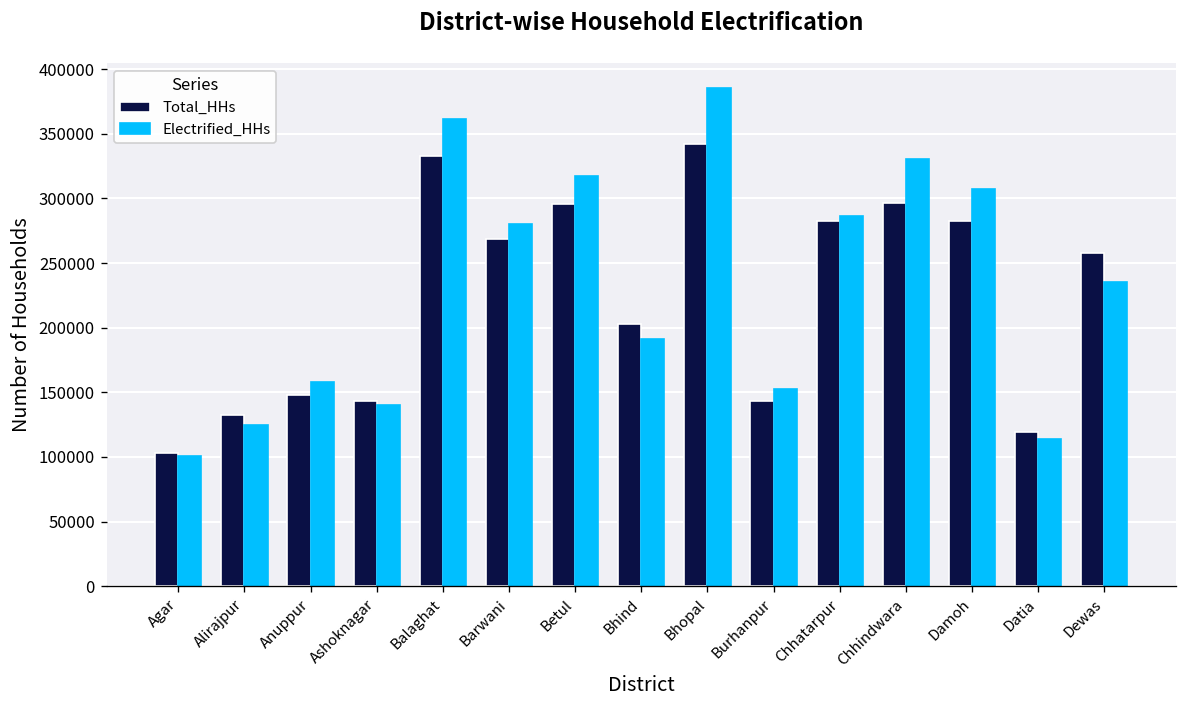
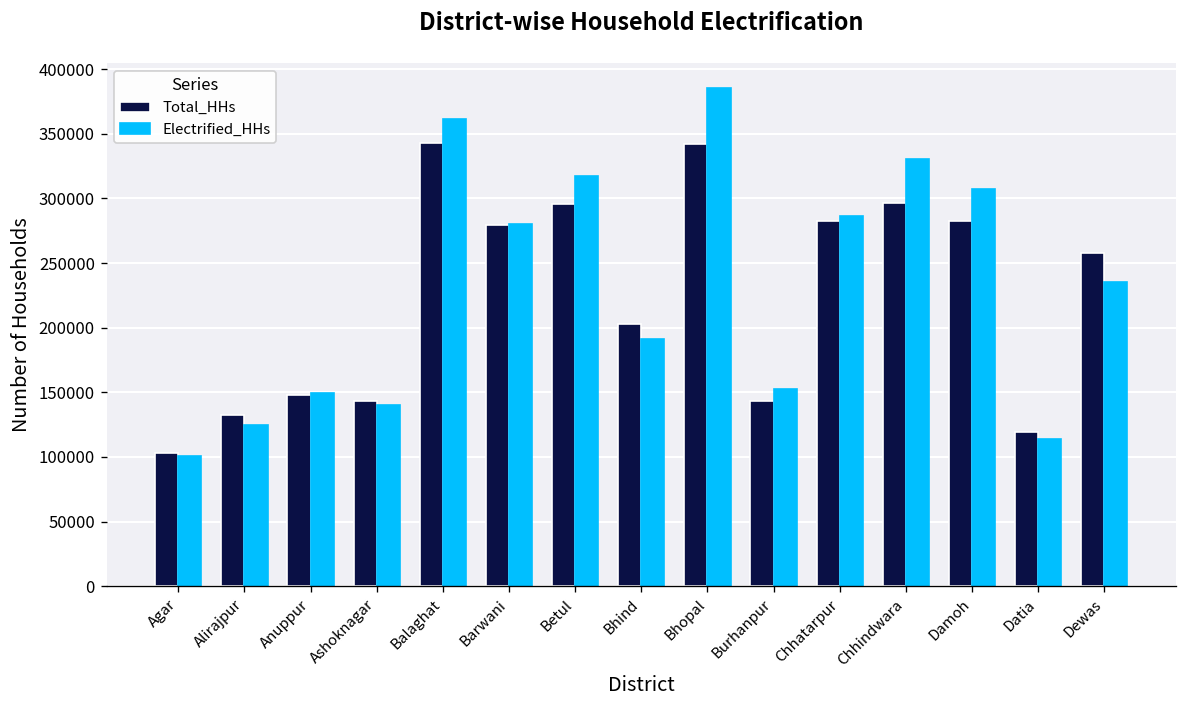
  {
    "Total_HHs": {
      "Agar": 103000,
      "Alirajpur": 132000,
      "Anuppur": 148000,
      "Ashoknagar": 143000,
-     "Balaghat": 333000,
-     "Barwani": 268000,
+     "Balaghat": 343000,
+     "Barwani": 279000,
      "Betul": 296000,
      "Bhind": 203000,
      "Bhopal": 342000,
      "Burhanpur": 144000,
      "Chhatarpur": 282000,
      "Chhindwara": 296000,
      "Damoh": 282000,
      "Datia": 119000,
      "Dewas": 258000
    },
    "Electrified_HHs": {
      "Agar": 101000,
      "Alirajpur": 124000,
-     "Anuppur": 158000,
+     "Anuppur": 150000,
      "Ashoknagar": 140000,
      "Balaghat": 362000,
      "Barwani": 280000,
      "Betul": 318000,
      "Bhind": 191000,
      "Bhopal": 385000,
      "Burhanpur": 153000,
      "Chhatarpur": 286000,
      "Chhindwara": 330000,
      "Damoh": 307000,
      "Datia": 114000,
      "Dewas": 235000
    }
  }
